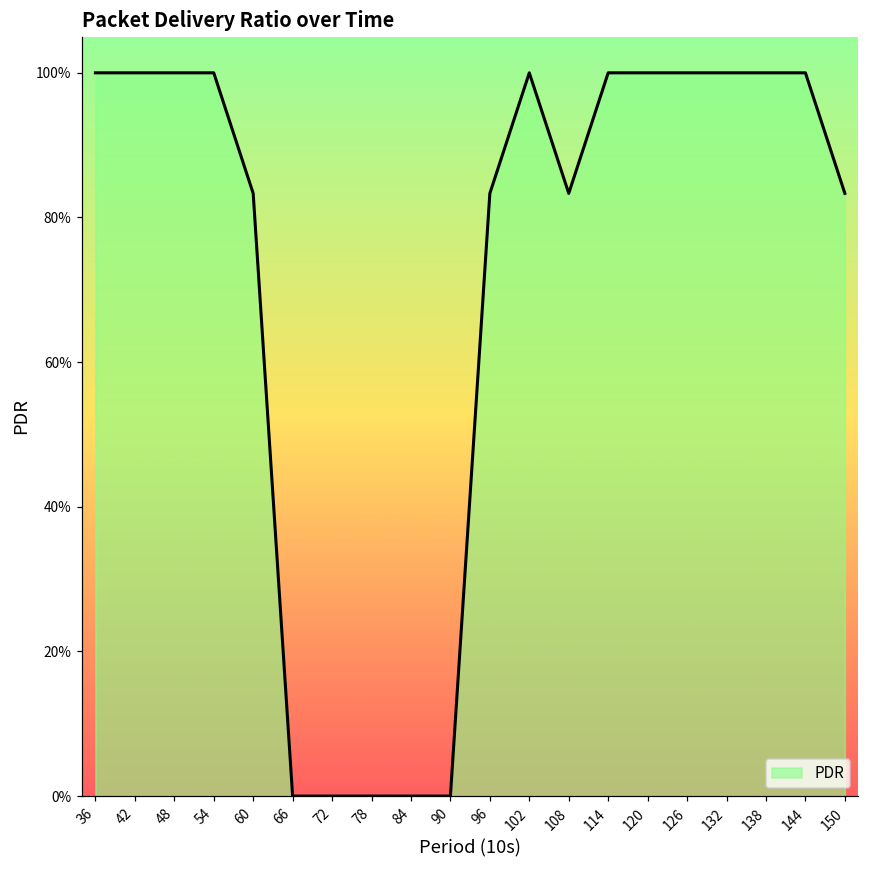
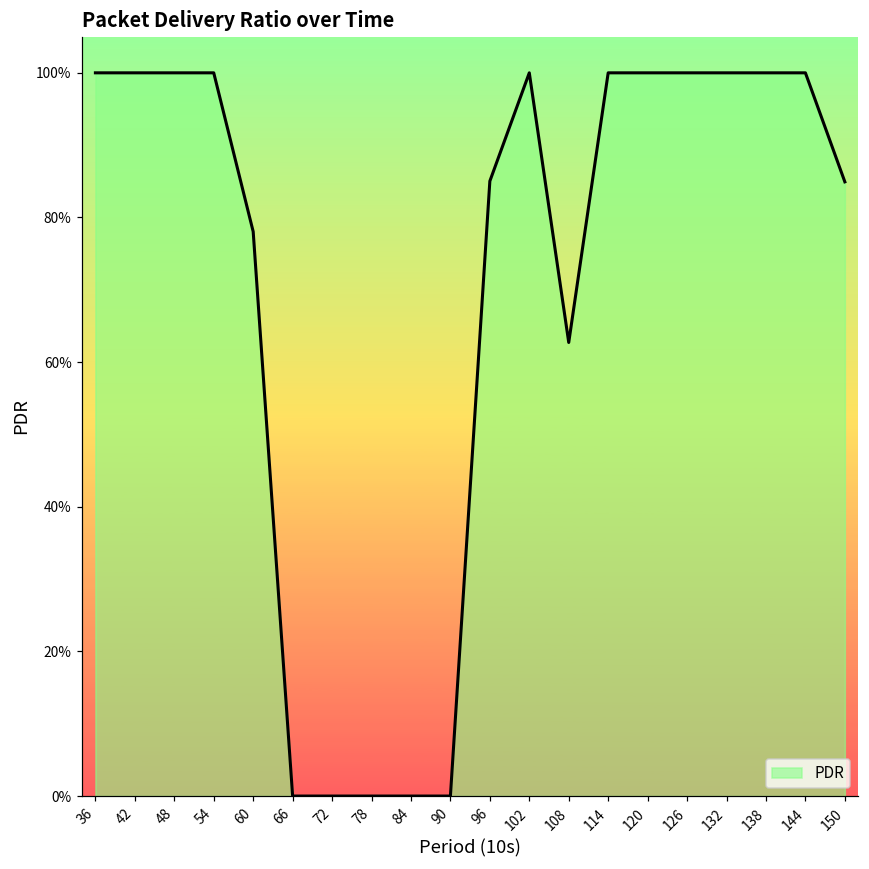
  {
    "36": "100%",
    "42": "100%",
    "48": "100%",
    "54": "100%",
-   "60": "83%",
+   "60": "78%",
    "66": "0%",
    "72": "0%",
    "78": "0%",
    "84": "0%",
    "90": "0%",
-   "96": "83%",
+   "96": "85%",
    "102": "100%",
-   "108": "83%",
+   "108": "63%",
    "114": "100%",
    "120": "100%",
    "126": "100%",
    "132": "100%",
    "138": "100%",
    "144": "100%",
-   "150": "83%"
+   "150": "85%"
  }
